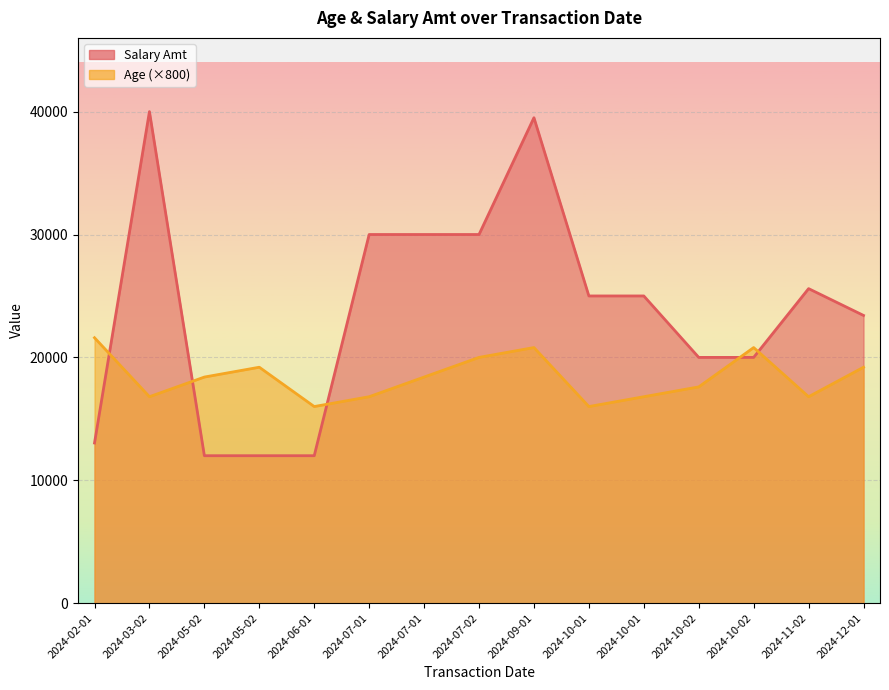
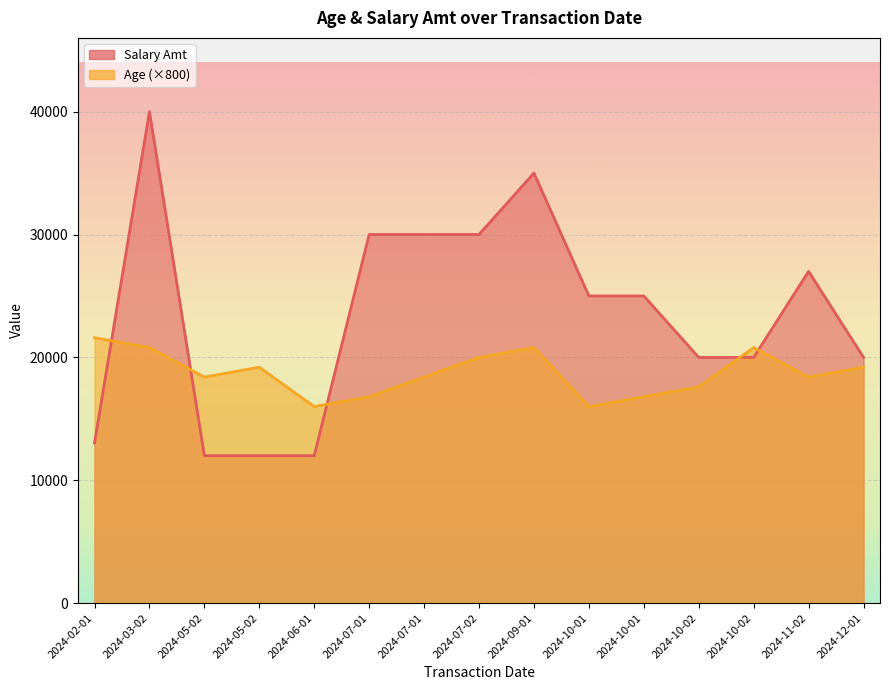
  {
    "Salary Amt": {
      "2024-02-01": 13000,
      "2024-03-02": 40000,
      "2024-06-01": 12000,
      "2024-07-02": 30000,
-     "2024-09-01": 39500,
-     "2024-11-02": 25600,
-     "2024-12-01": 23400
+     "2024-09-01": 35000,
+     "2024-11-02": 27000,
+     "2024-12-01": 20000
    },
    "Age (×800)": {
      "2024-02-01": 21600,
-     "2024-03-02": 16800,
+     "2024-03-02": 20800,
      "2024-06-01": 16000,
      "2024-07-02": 20000,
      "2024-09-01": 20800,
-     "2024-11-02": 16800,
+     "2024-11-02": 18400,
      "2024-12-01": 19200
    }
  }
